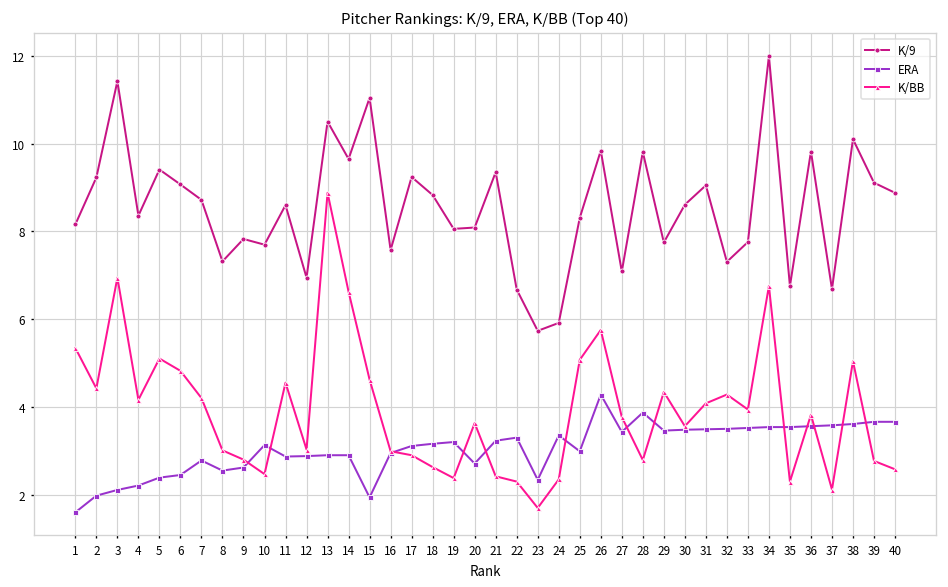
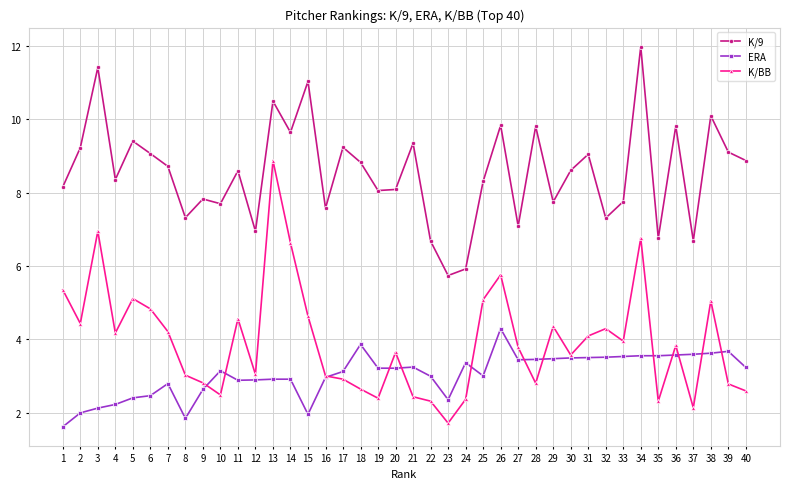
  {
    "ERA": {
      "1": 1.6,
      "2": 2.0,
      "3": 2.1,
      "4": 2.2,
      "5": 2.4,
      "6": 2.5,
      "7": 2.8,
-     "8": 2.6,
+     "8": 1.8,
      "9": 2.6,
      "10": 3.1,
      "11": 2.9,
      "12": 2.9,
      "13": 2.9,
      "14": 2.9,
      "15": 2.0,
      "17": 3.1,
-     "18": 3.2,
+     "18": 3.9,
      "19": 3.2,
-     "20": 2.7,
+     "20": 3.2,
      "21": 3.2,
-     "22": 3.3,
+     "22": 3.0,
      "23": 2.4,
      "24": 3.4,
      "25": 3.0,
      "26": 4.3,
      "27": 3.4,
-     "28": 3.9,
+     "28": 3.5,
      "29": 3.5,
      "30": 3.5,
      "31": 3.5,
      "32": 3.5,
      "33": 3.5,
      "34": 3.6,
      "35": 3.6,
      "36": 3.6,
      "37": 3.6,
      "38": 3.6,
      "39": 3.7,
-     "40": 3.7
+     "40": 3.2
    }
  }
